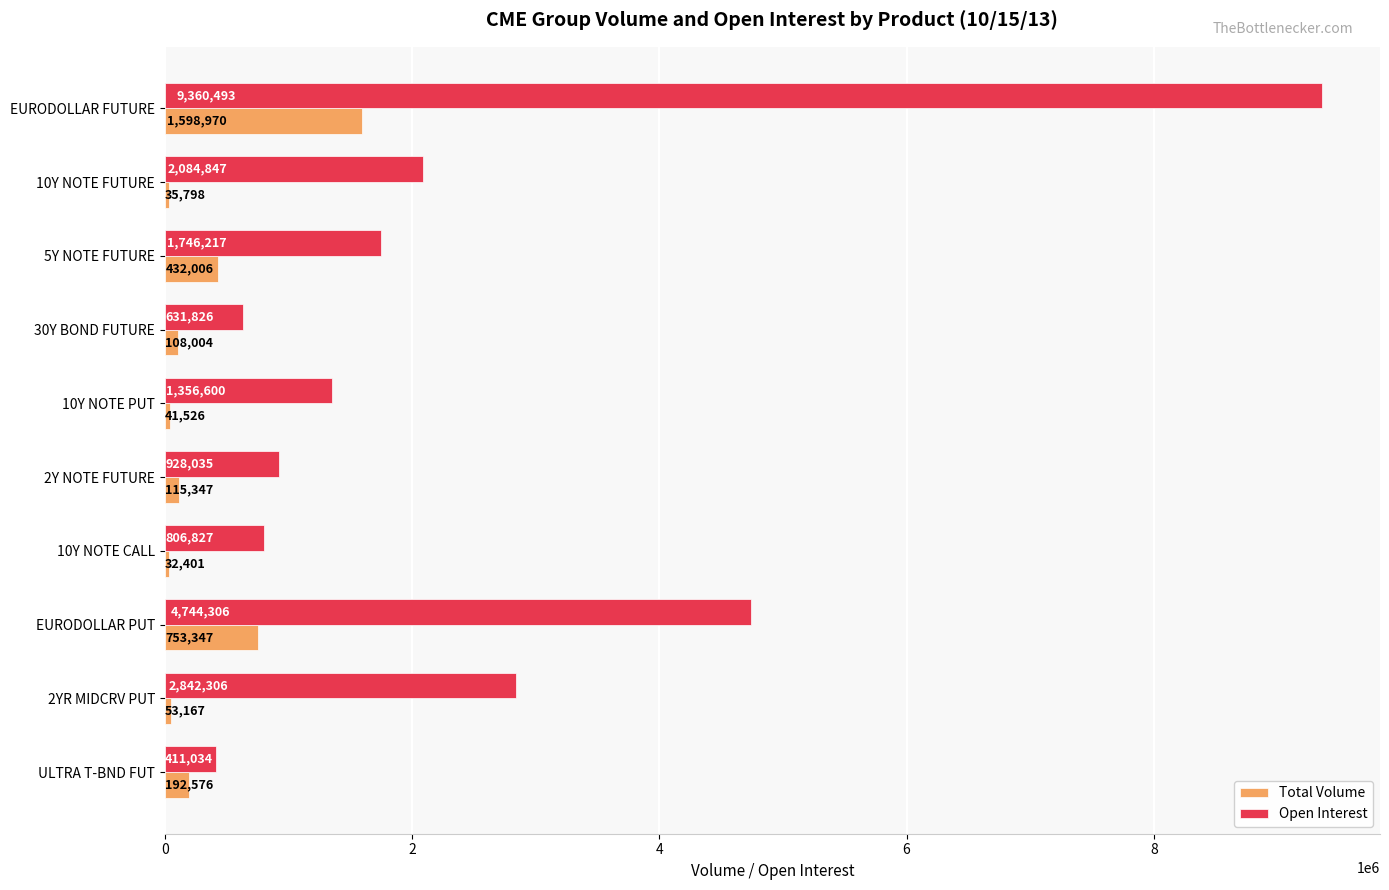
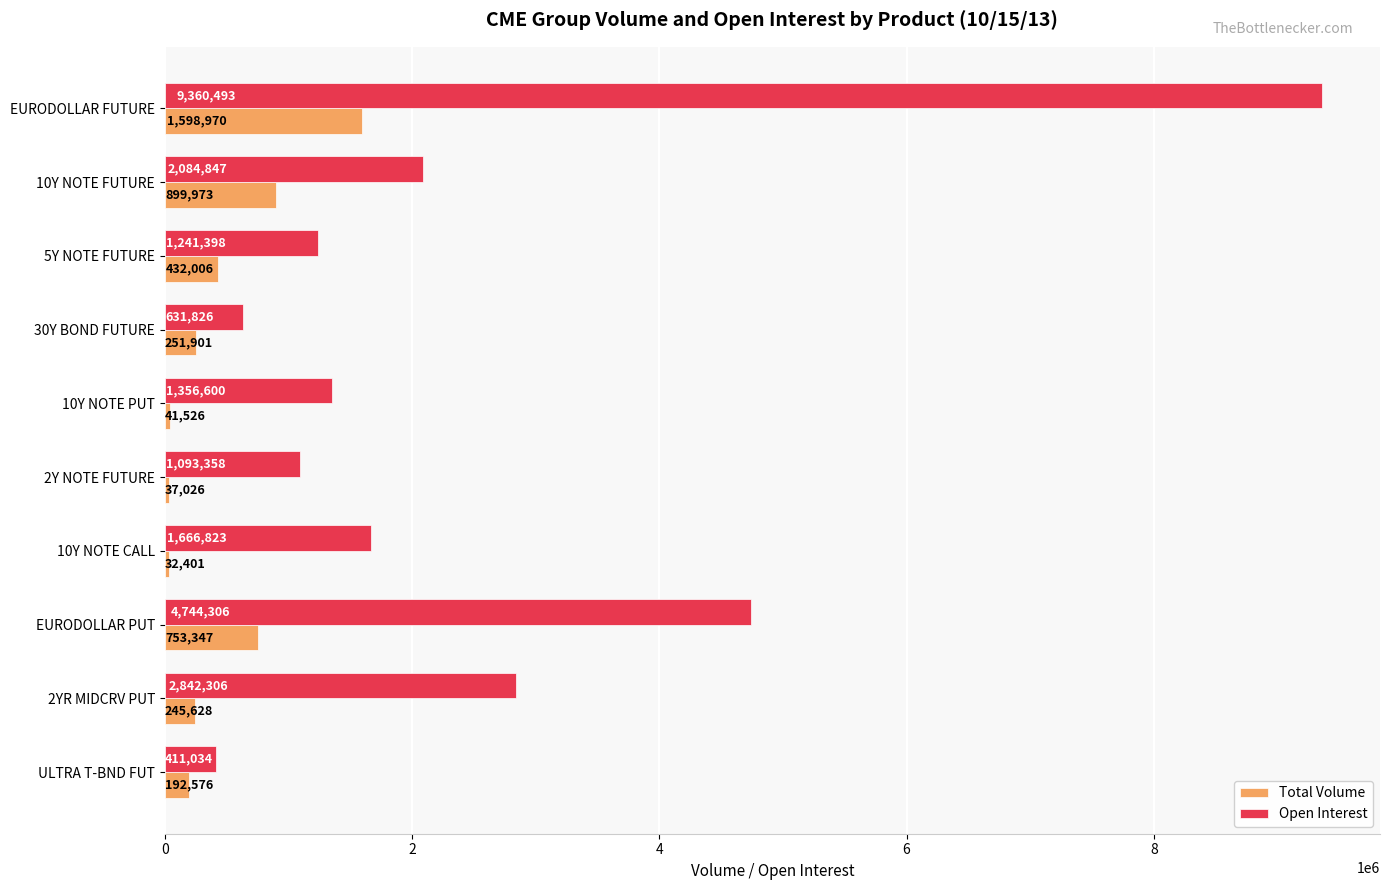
  {
    "Total Volume": {
      "EURODOLLAR FUTURE": "1,598,970",
-     "10Y NOTE FUTURE": "35,798",
+     "10Y NOTE FUTURE": "899,973",
      "5Y NOTE FUTURE": "432,006",
-     "30Y BOND FUTURE": "108,004",
+     "30Y BOND FUTURE": "251,901",
      "10Y NOTE PUT": "41,526",
-     "2Y NOTE FUTURE": "115,347",
+     "2Y NOTE FUTURE": "37,026",
      "10Y NOTE CALL": "32,401",
      "EURODOLLAR PUT": "753,347",
-     "2YR MIDCRV PUT": "53,167",
+     "2YR MIDCRV PUT": "245,628",
      "ULTRA T-BND FUT": "192,576"
    },
    "Open Interest": {
      "EURODOLLAR FUTURE": "9,360,493",
      "10Y NOTE FUTURE": "2,084,847",
-     "5Y NOTE FUTURE": "1,746,217",
+     "5Y NOTE FUTURE": "1,241,398",
      "30Y BOND FUTURE": "631,826",
      "10Y NOTE PUT": "1,356,600",
-     "2Y NOTE FUTURE": "928,035",
-     "10Y NOTE CALL": "806,827",
+     "2Y NOTE FUTURE": "1,093,358",
+     "10Y NOTE CALL": "1,666,823",
      "EURODOLLAR PUT": "4,744,306",
      "2YR MIDCRV PUT": "2,842,306",
      "ULTRA T-BND FUT": "411,034"
    }
  }
